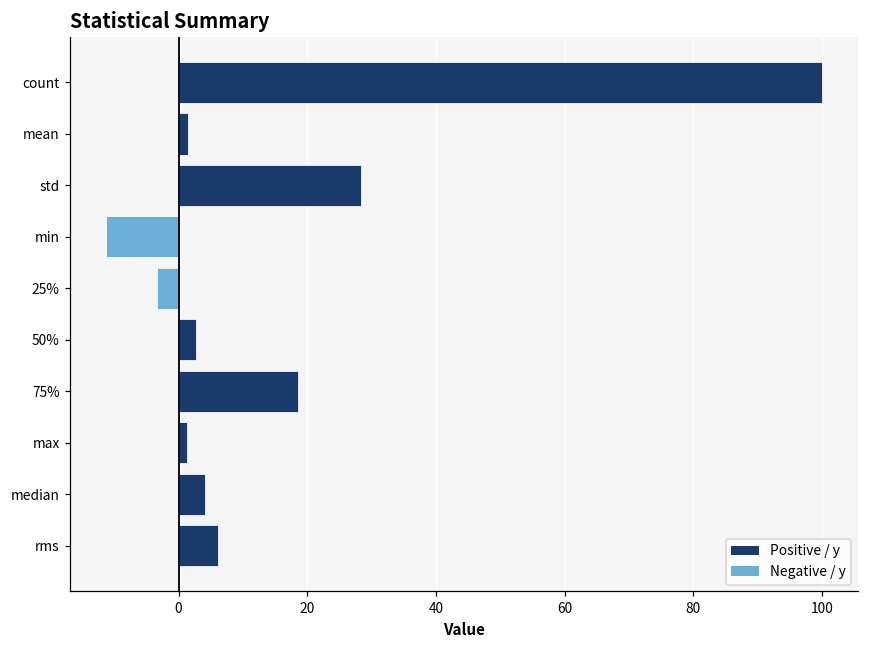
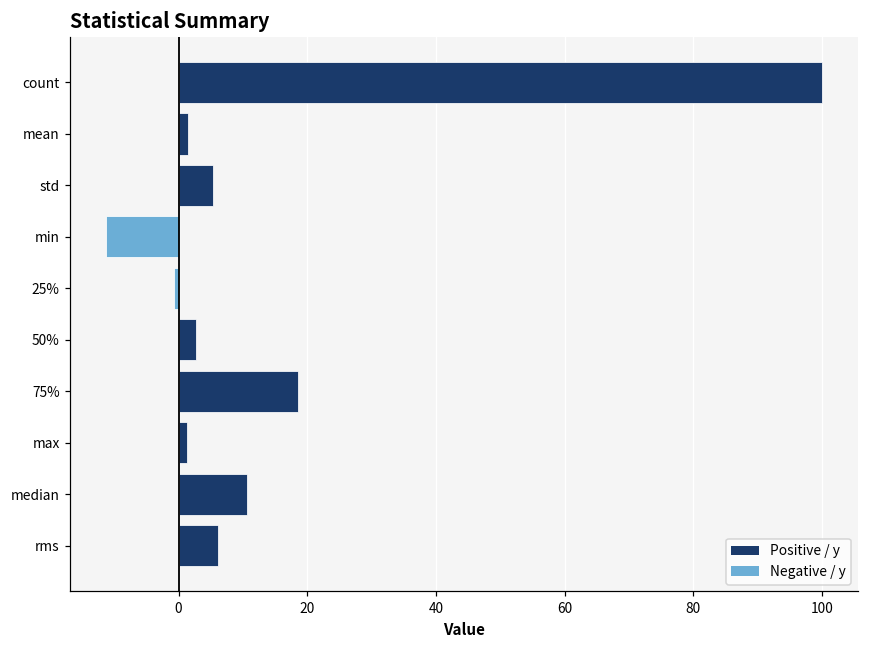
  {
    "count": 100,
    "mean": 2,
-   "std": 28,
+   "std": 5,
    "min": -11,
-   "25%": -3,
+   "25%": -1,
    "50%": 3,
    "75%": 19,
    "max": 1,
-   "median": 4,
+   "median": 11,
    "rms": 6
  }
